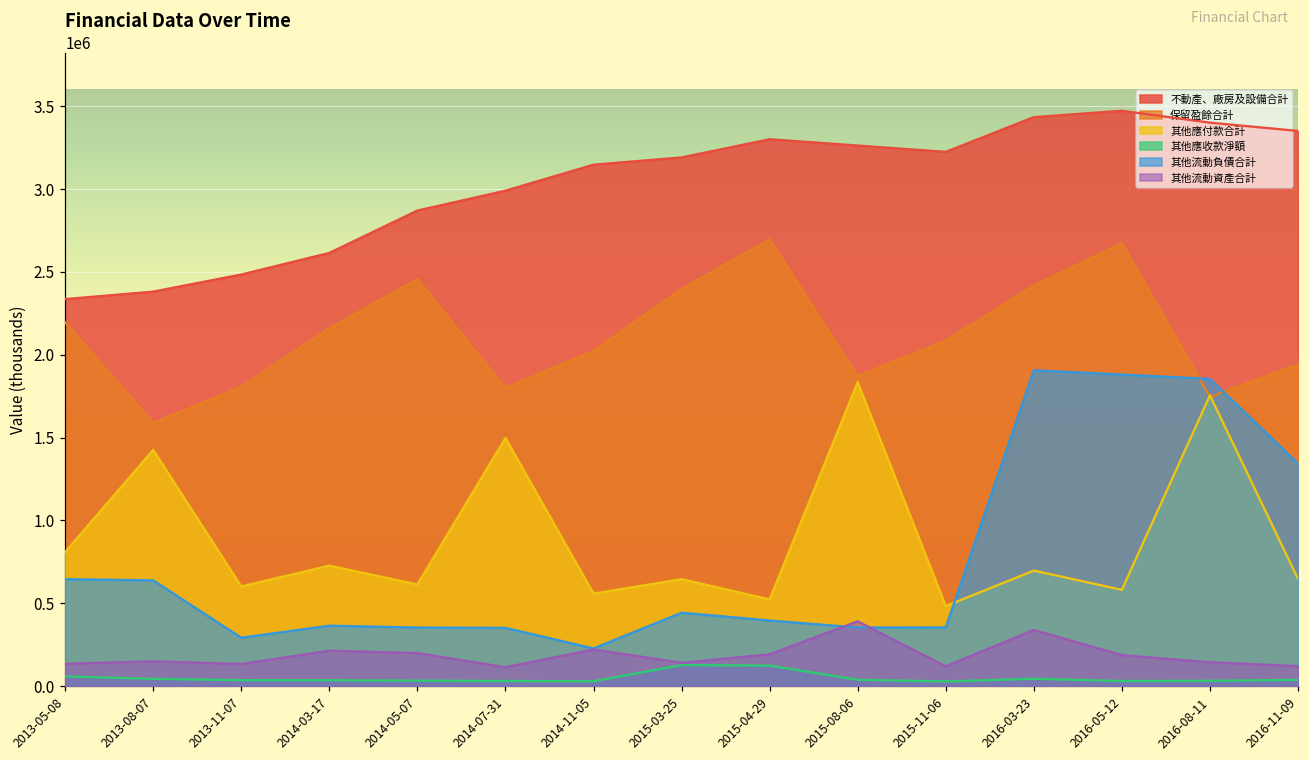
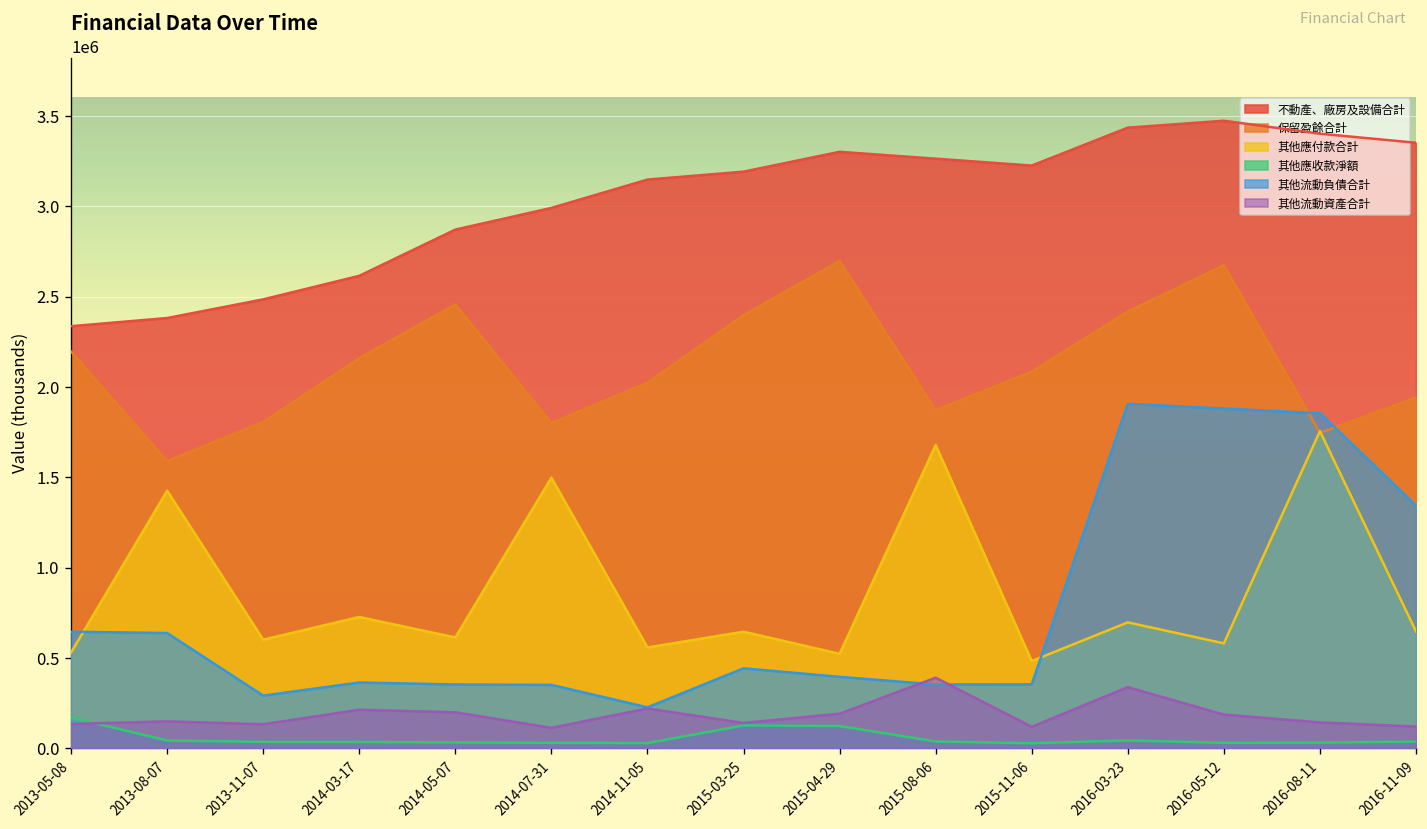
  {
    "其他應付款合計": {
-     "2013-05-08": 810000,
+     "2013-05-08": 530000,
      "2013-08-07": 1430000,
      "2013-11-07": 600000,
      "2014-03-17": 730000,
      "2014-05-07": 610000,
      "2014-07-31": 1500000,
      "2014-11-05": 560000,
      "2015-03-25": 640000,
      "2015-04-29": 520000,
-     "2015-08-06": 1830000,
+     "2015-08-06": 1680000,
      "2015-11-06": 480000,
      "2016-03-23": 700000,
      "2016-05-12": 580000,
      "2016-11-09": 650000
    },
    "其他應收款淨額": {
-     "2013-05-08": 60000,
+     "2013-05-08": 170000,
      "2013-08-07": 40000,
      "2013-11-07": 40000,
      "2014-03-17": 30000,
      "2014-05-07": 30000,
      "2014-07-31": 30000,
      "2014-11-05": 30000,
      "2015-04-29": 120000,
      "2015-08-06": 40000,
      "2015-11-06": 30000,
      "2016-03-23": 40000,
      "2016-05-12": 30000,
      "2016-08-11": 30000,
      "2016-11-09": 40000
    },
    "其他流動負債合計": {
      "2013-05-08": 640000,
      "2013-08-07": 640000,
      "2013-11-07": 290000,
      "2014-03-17": 360000,
      "2014-05-07": 350000,
      "2014-07-31": 350000,
      "2015-03-25": 440000,
      "2015-04-29": 400000,
      "2015-08-06": 350000,
      "2015-11-06": 350000,
      "2016-03-23": 1910000,
      "2016-05-12": 1880000,
      "2016-08-11": 1850000,
      "2016-11-09": 1340000
    },
    "其他流動資產合計": {
      "2013-05-08": 130000,
      "2013-08-07": 150000,
      "2013-11-07": 130000,
      "2014-03-17": 210000,
      "2014-05-07": 200000,
      "2014-07-31": 110000,
      "2015-04-29": 190000,
      "2015-08-06": 390000,
      "2015-11-06": 120000,
      "2016-03-23": 340000,
      "2016-05-12": 190000,
      "2016-08-11": 140000,
      "2016-11-09": 120000
    }
  }
